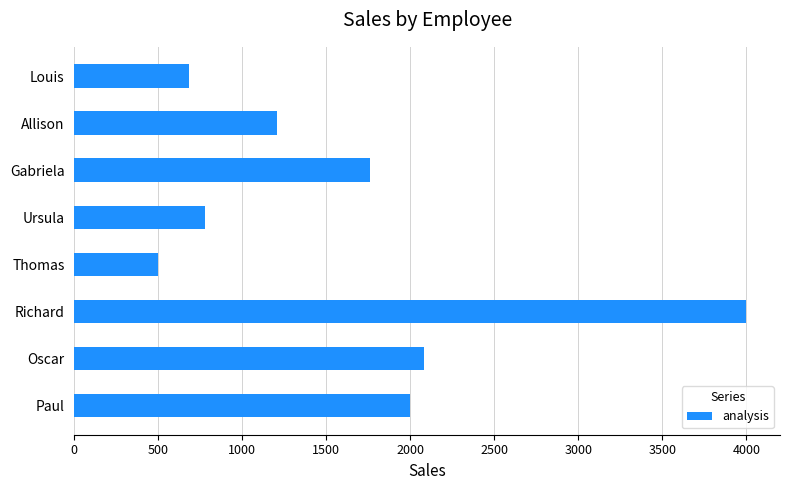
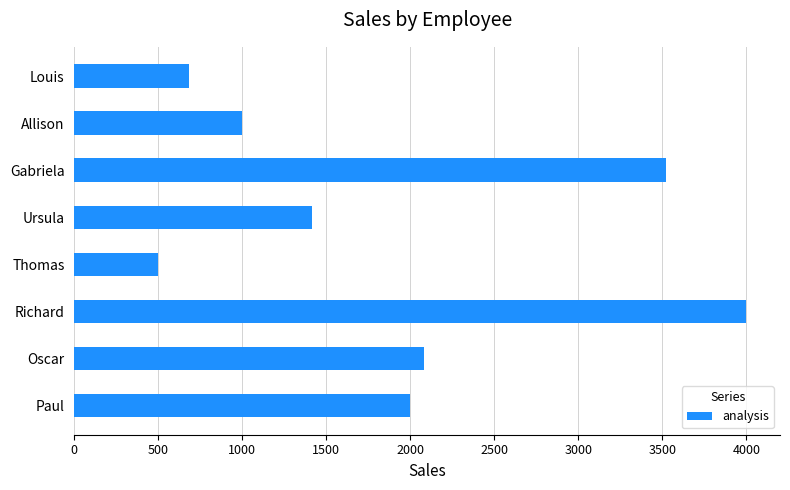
  {
    "Louis": 680,
-   "Allison": 1210,
-   "Gabriela": 1760,
-   "Ursula": 780,
+   "Allison": 1000,
+   "Gabriela": 3520,
+   "Ursula": 1420,
    "Thomas": 500,
    "Richard": 4000,
    "Oscar": 2080,
    "Paul": 2000
  }
